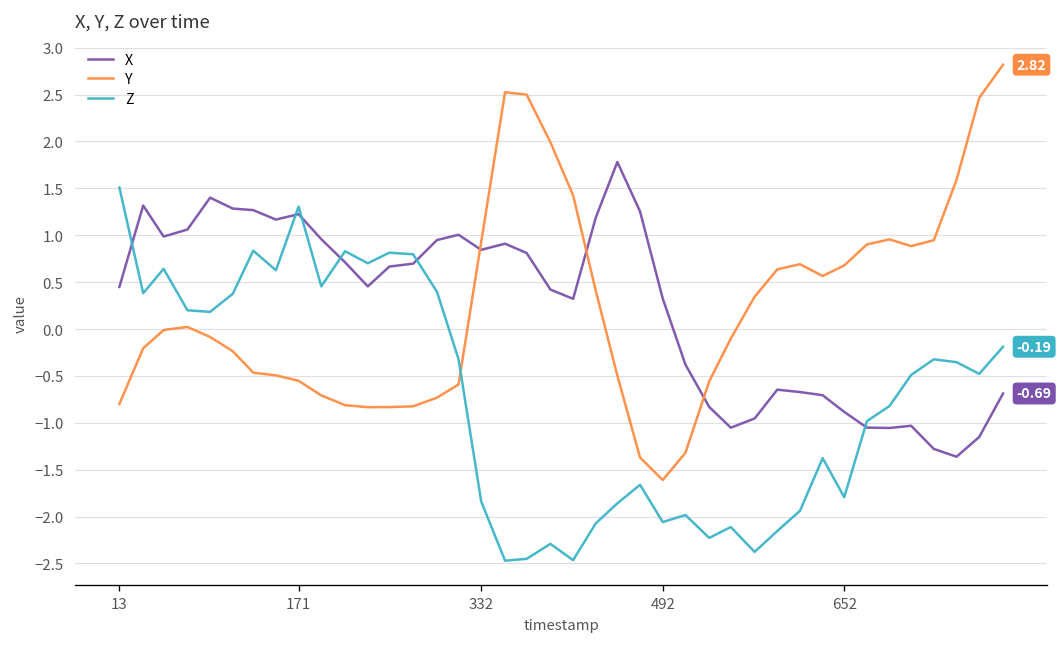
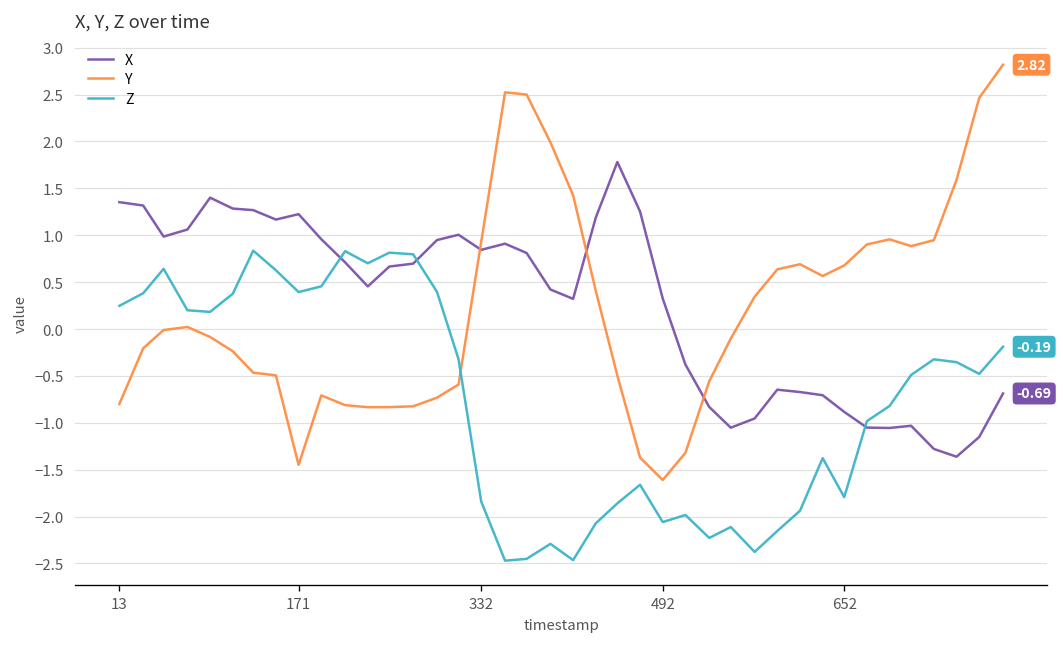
  {
    "X": {
-     "13": 0.4,
+     "13": 1.4,
      "171": 1.2,
      "332": 0.8,
      "492": 0.3,
      "652": -0.9
    },
    "Y": {
      "13": -0.8,
-     "171": -0.6,
+     "171": -1.4,
      "332": 0.9,
      "492": -1.6,
      "652": 0.7
    },
    "Z": {
-     "13": 1.5,
-     "171": 1.3,
+     "13": 0.2,
+     "171": 0.4,
      "332": -1.8,
      "492": -2.1,
      "652": -1.8
    }
  }
